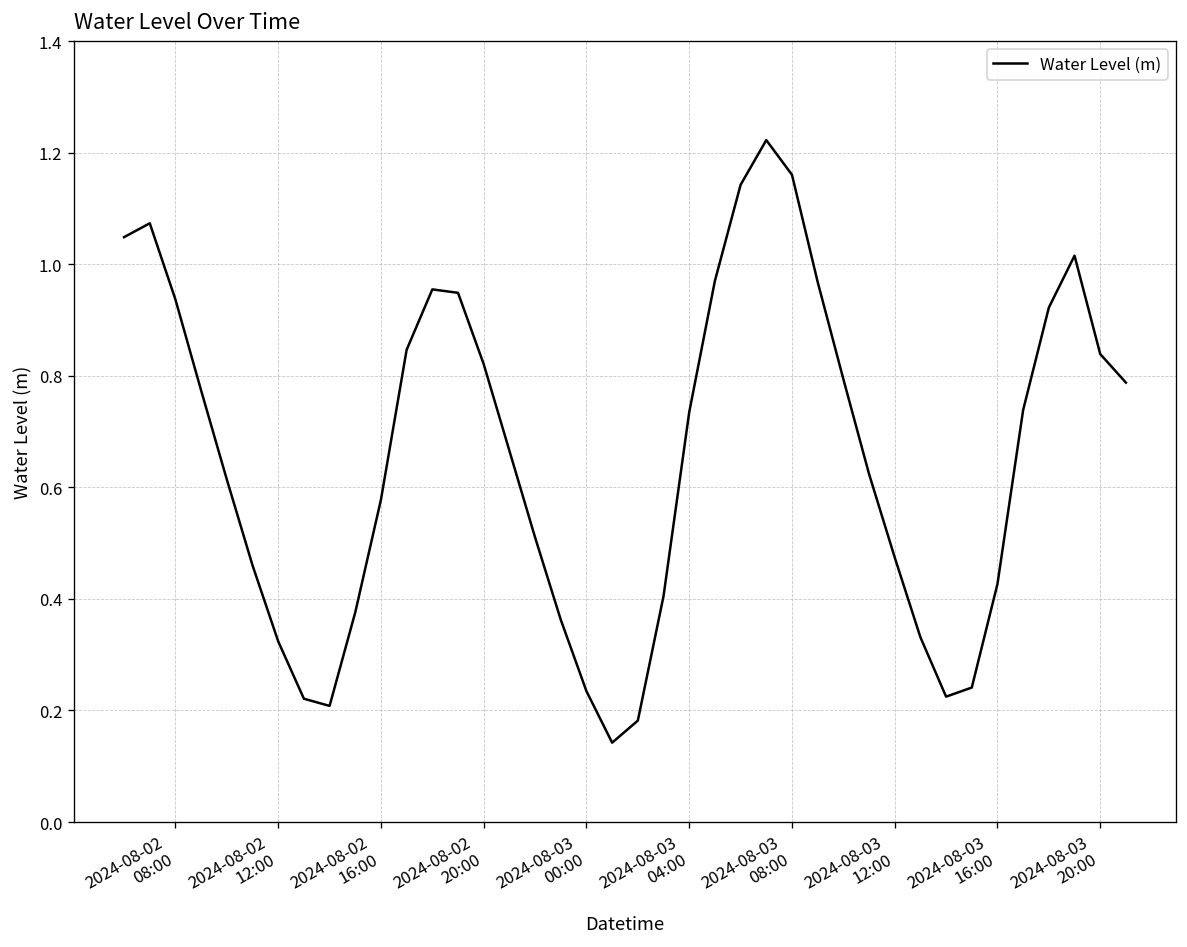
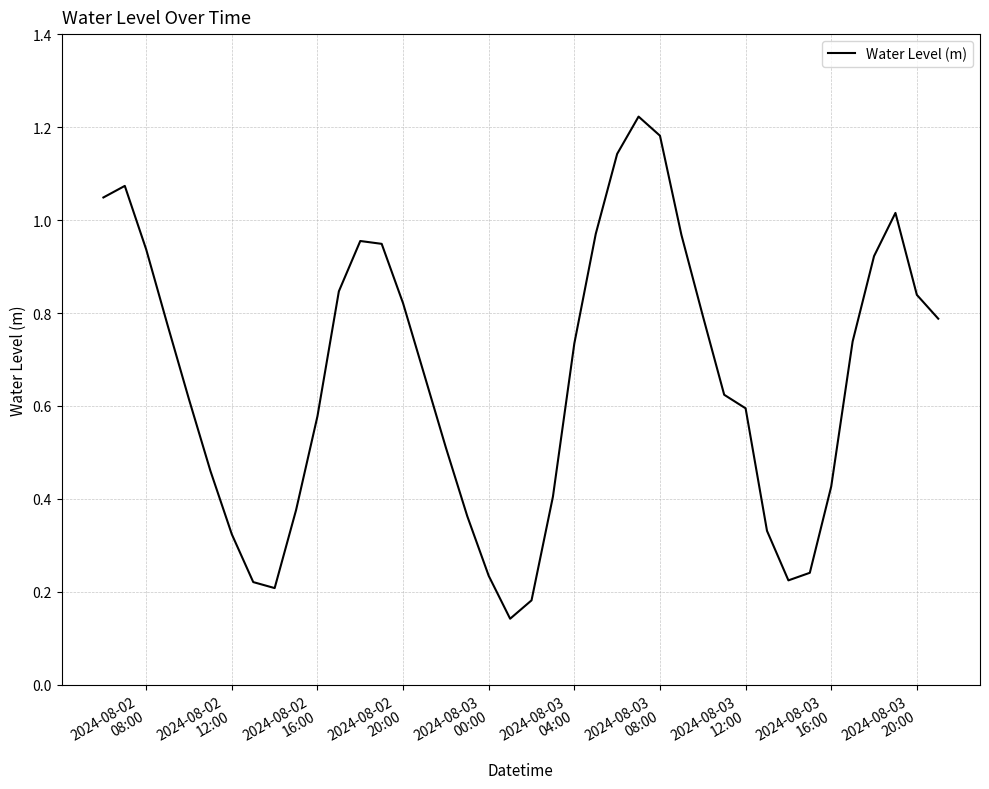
  {
    "2024-08-02 08:00": 0.94,
    "2024-08-02 12:00": 0.32,
    "2024-08-02 16:00": 0.58,
    "2024-08-02 20:00": 0.82,
    "2024-08-03 00:00": 0.23,
    "2024-08-03 04:00": 0.73,
-   "2024-08-03 08:00": 1.16,
-   "2024-08-03 12:00": 0.47,
+   "2024-08-03 08:00": 1.18,
+   "2024-08-03 12:00": 0.59,
    "2024-08-03 16:00": 0.43,
    "2024-08-03 20:00": 0.84
  }
